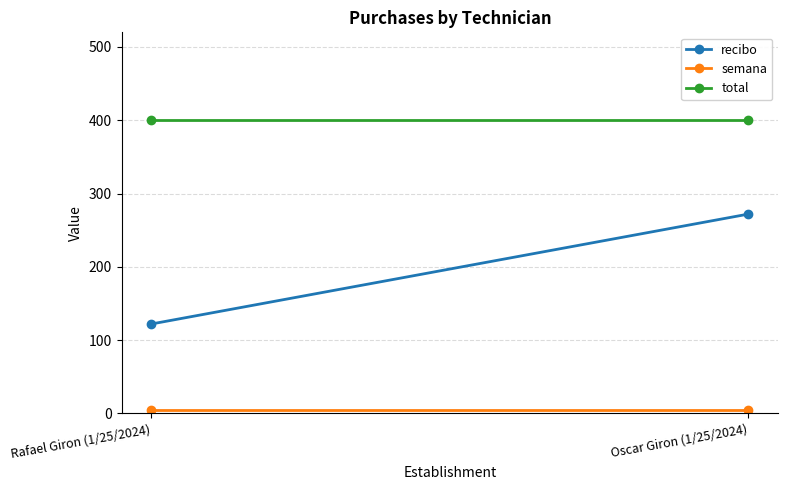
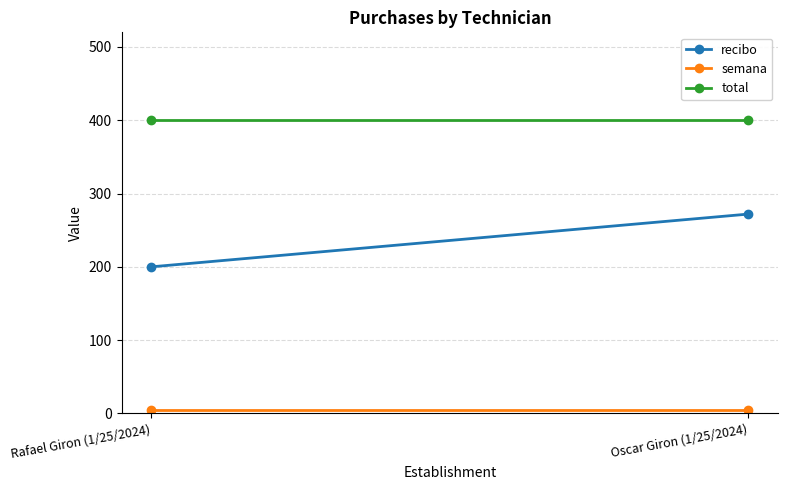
  {
    "recibo": {
-     "Rafael Giron (1/25/2024)": 120,
+     "Rafael Giron (1/25/2024)": 200,
      "Oscar Giron (1/25/2024)": 270
    },
    "semana": {
      "Rafael Giron (1/25/2024)": 10,
      "Oscar Giron (1/25/2024)": 10
    },
    "total": {
      "Rafael Giron (1/25/2024)": 400,
      "Oscar Giron (1/25/2024)": 400
    }
  }
